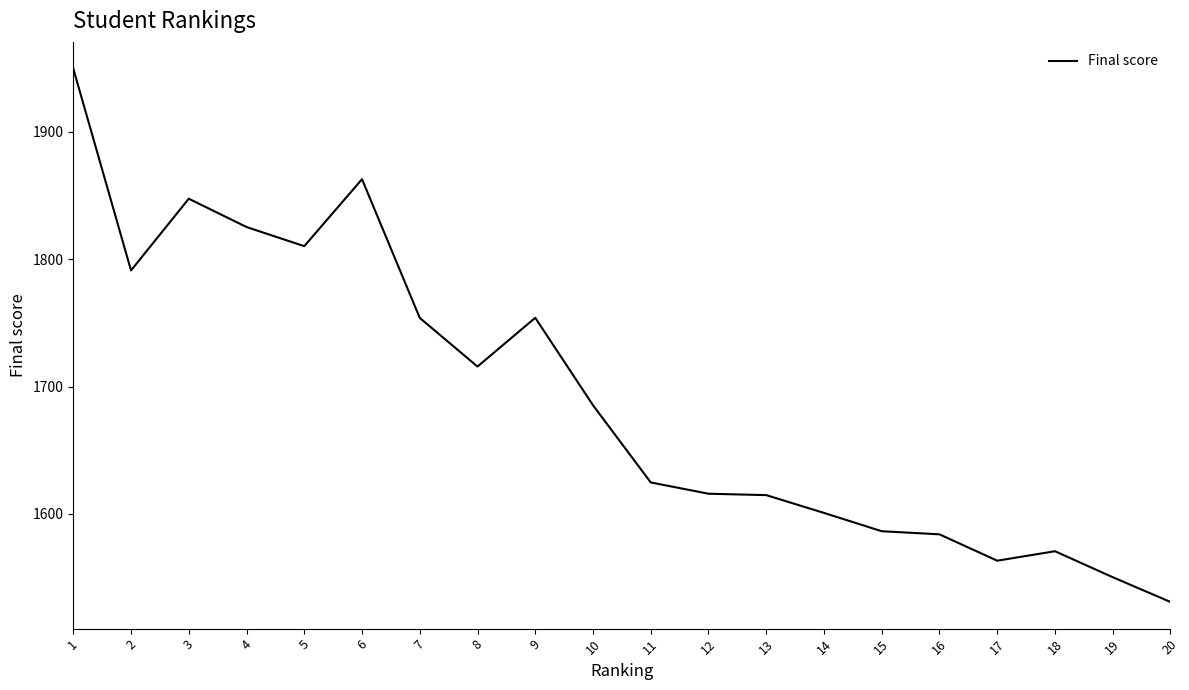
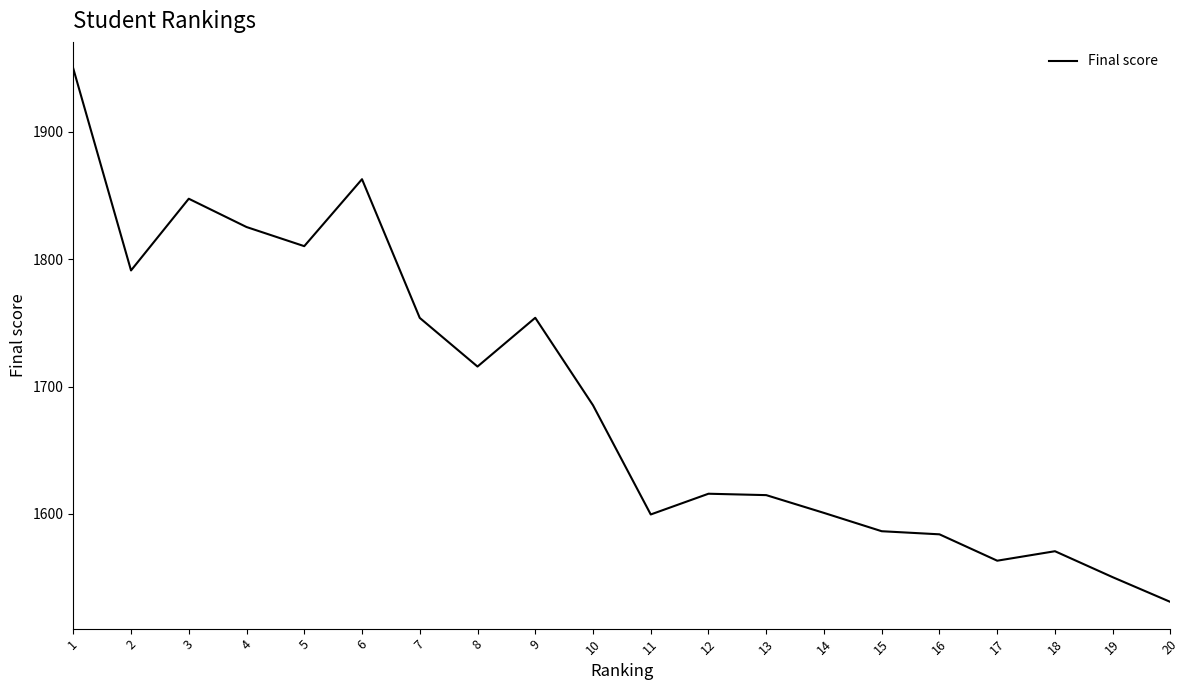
  {
    "1": 1950,
    "2": 1791,
    "3": 1847,
    "4": 1825,
    "5": 1810,
    "6": 1863,
    "7": 1754,
    "8": 1716,
    "9": 1754,
    "10": 1685,
-   "11": 1625,
+   "11": 1600,
    "12": 1616,
    "13": 1615,
    "14": 1601,
    "15": 1586,
    "16": 1584,
    "17": 1563,
    "18": 1571,
    "19": 1550,
    "20": 1531
  }
